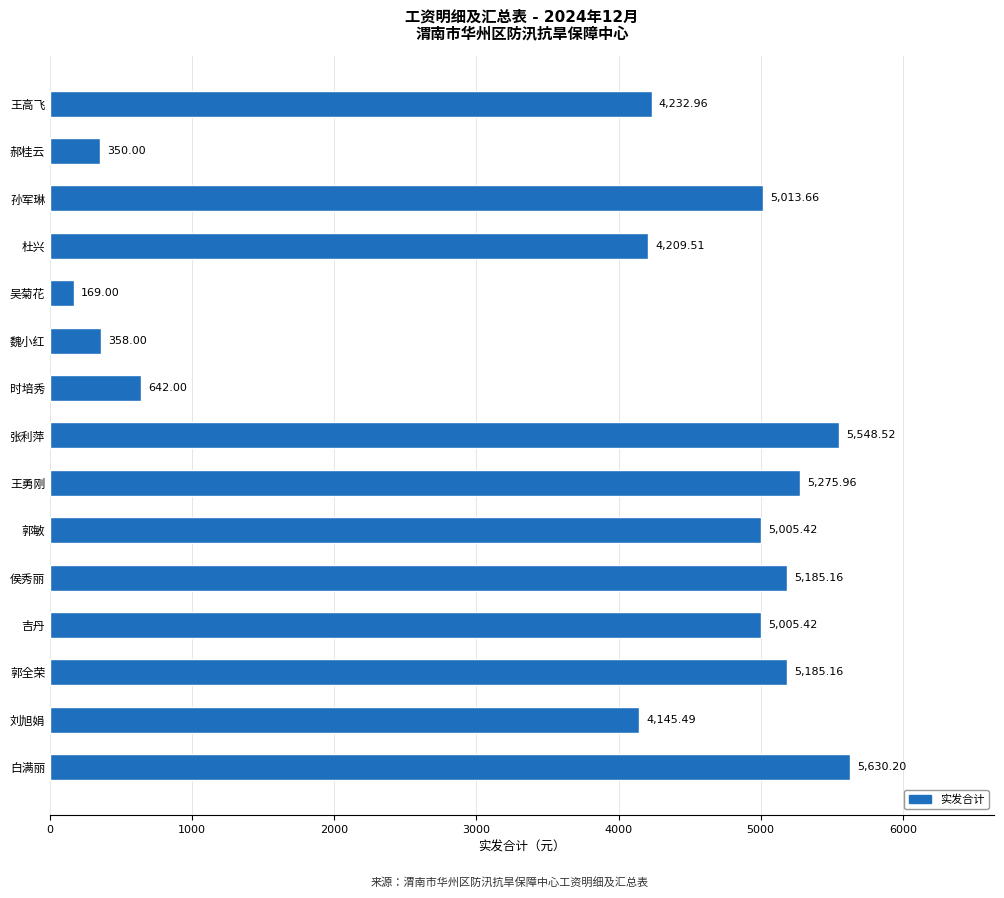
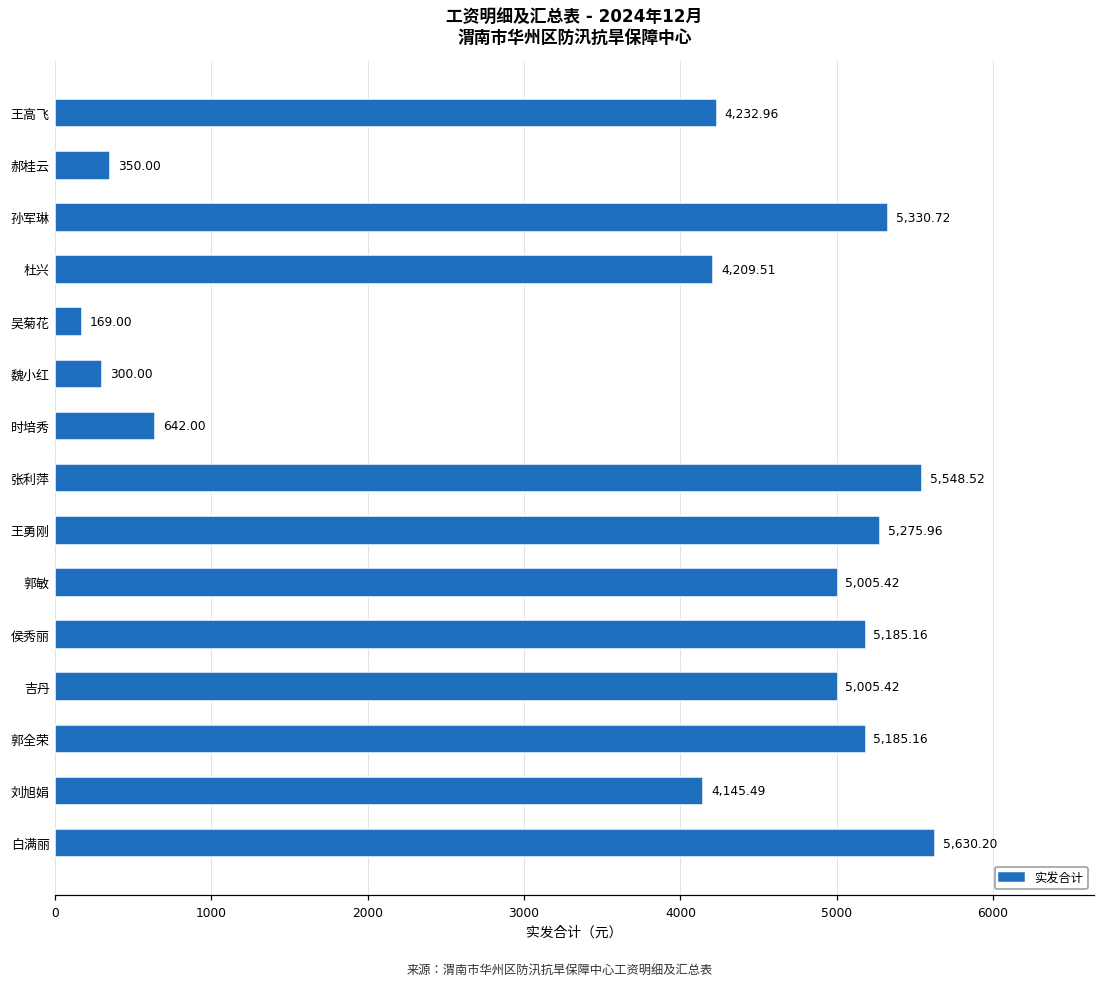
  {
    "王高飞": "4,232.96",
    "郝桂云": "350.00",
-   "孙军琳": "5,013.66",
+   "孙军琳": "5,330.72",
    "杜兴": "4,209.51",
    "吴菊花": "169.00",
-   "魏小红": "358.00",
+   "魏小红": "300.00",
    "时培秀": "642.00",
    "张利萍": "5,548.52",
    "王勇刚": "5,275.96",
    "郭敏": "5,005.42",
    "侯秀丽": "5,185.16",
    "吉丹": "5,005.42",
    "郭全荣": "5,185.16",
    "刘旭娟": "4,145.49",
    "白满丽": "5,630.20"
  }
